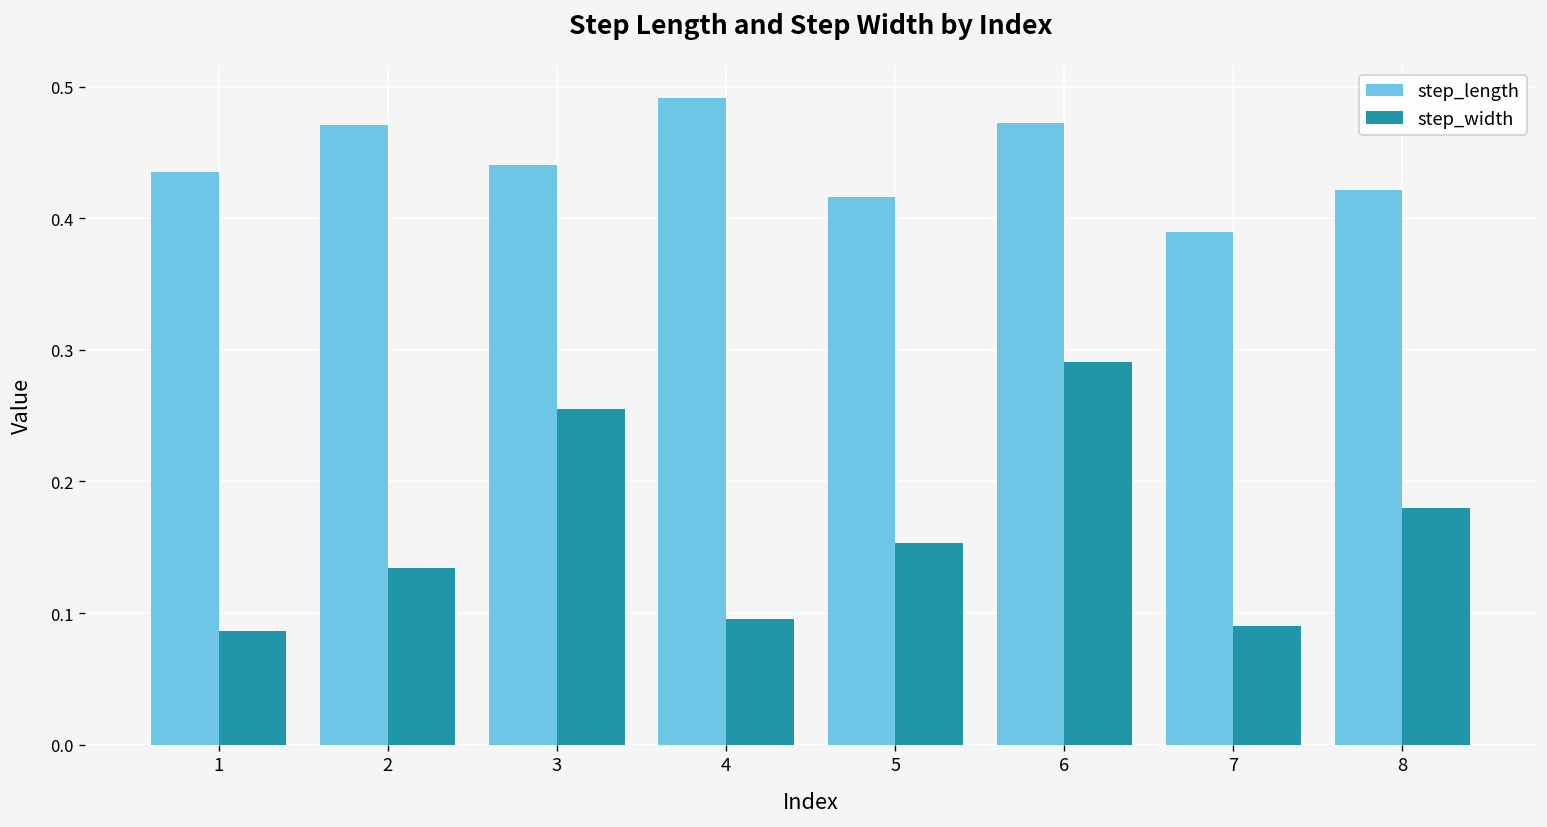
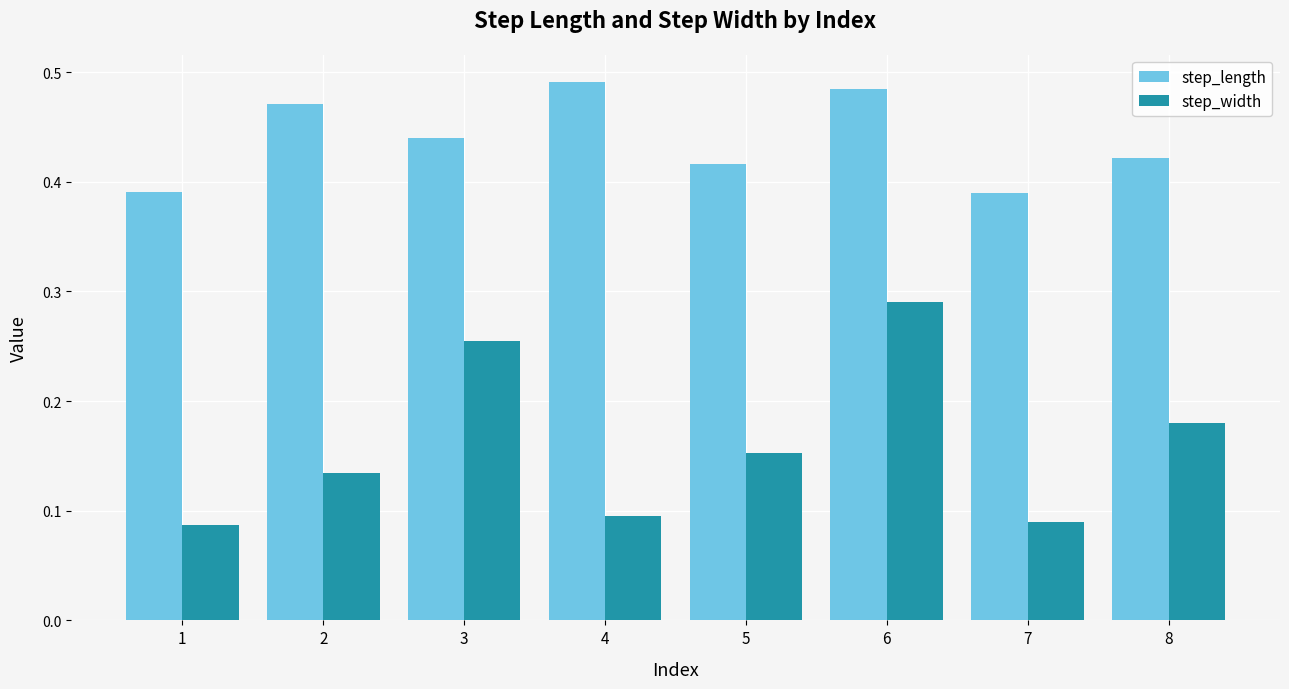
  {
    "step_length": {
-     "1": 0.435,
+     "1": 0.391,
      "2": 0.471,
      "3": 0.440,
      "4": 0.491,
      "5": 0.416,
-     "6": 0.472,
+     "6": 0.485,
      "7": 0.390,
      "8": 0.421
    },
    "step_width": {
      "1": 0.087,
      "2": 0.134,
      "3": 0.255,
      "4": 0.095,
      "5": 0.153,
      "6": 0.291,
      "7": 0.090,
      "8": 0.180
    }
  }
